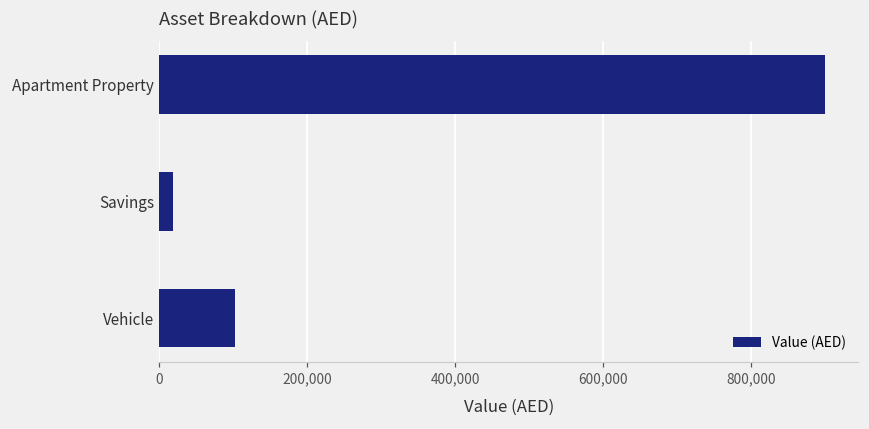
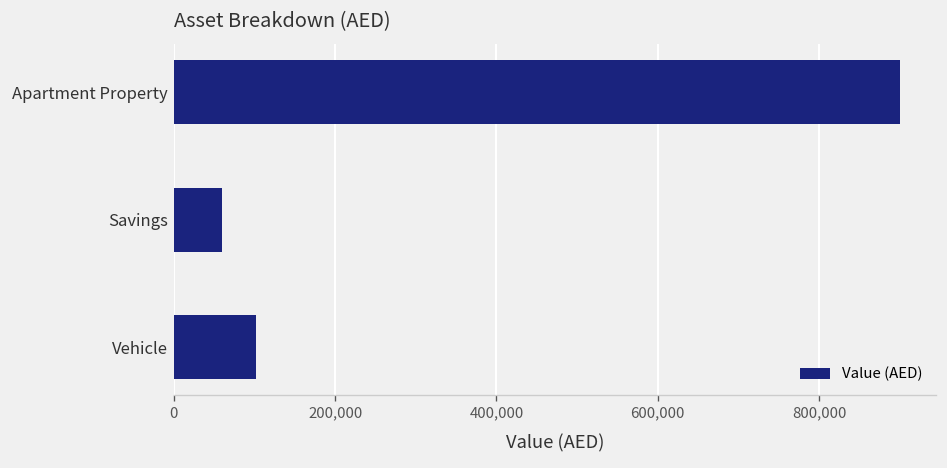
  {
    "Apartment Property": "900,000",
-   "Savings": "20,000",
+   "Savings": "60,000",
    "Vehicle": "100,000"
  }
